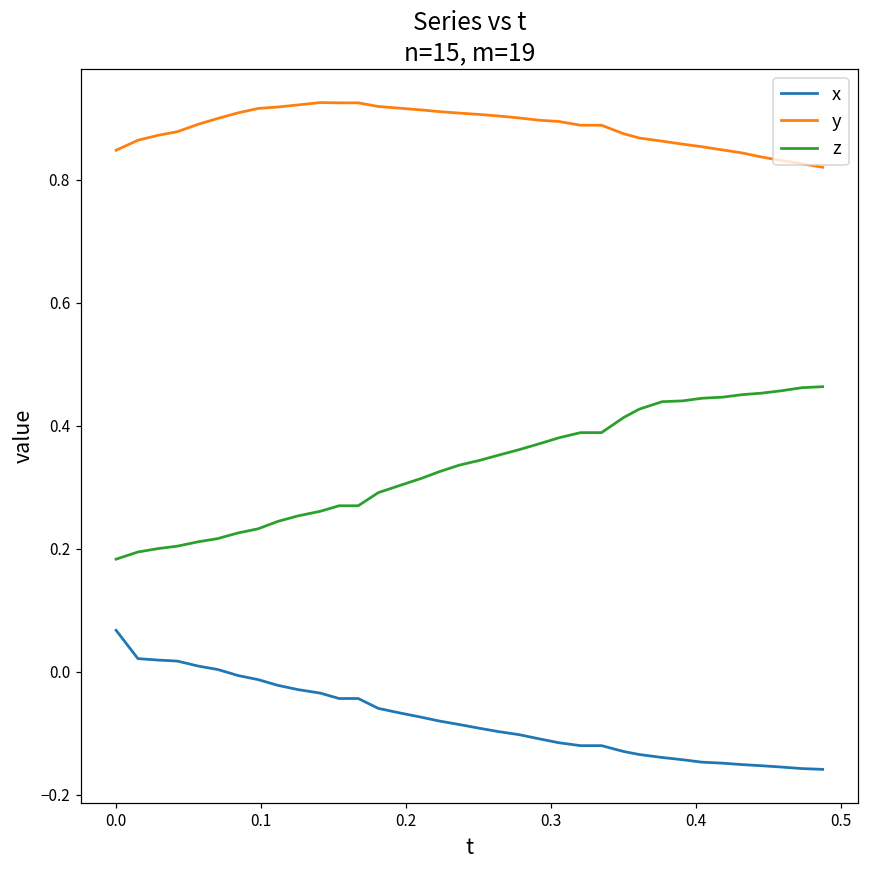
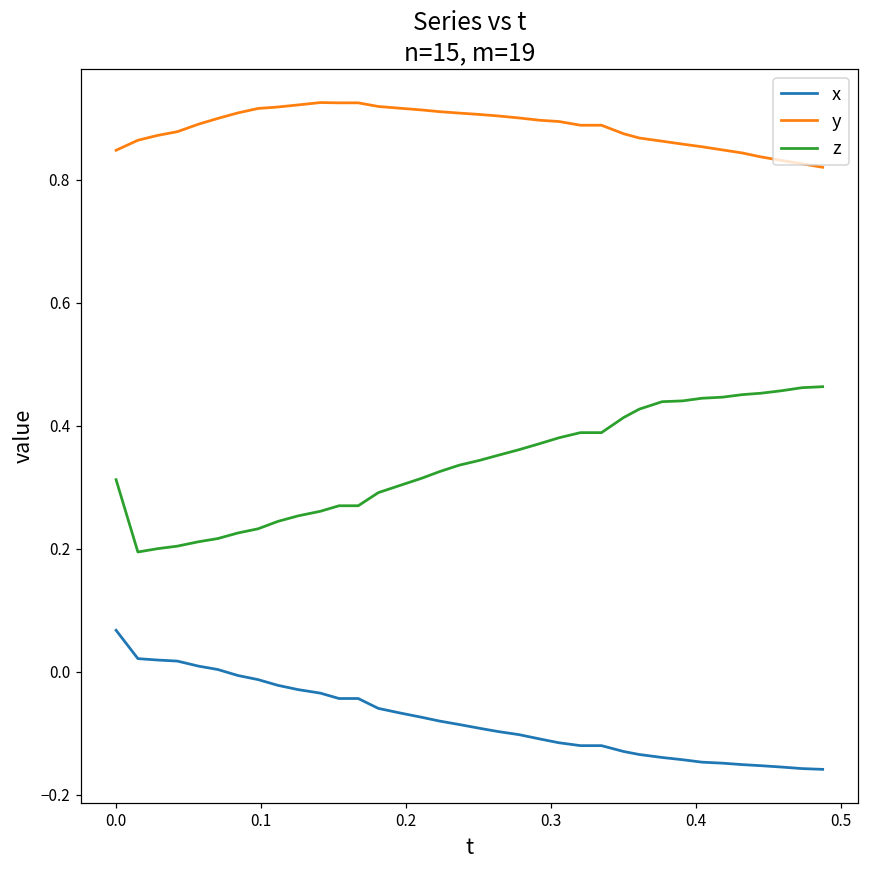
  {
    "x": {
      "0.0": 0.07
    },
    "y": {
      "0.0": 0.85
    },
    "z": {
-     "0.0": 0.18
+     "0.0": 0.31
    }
  }
